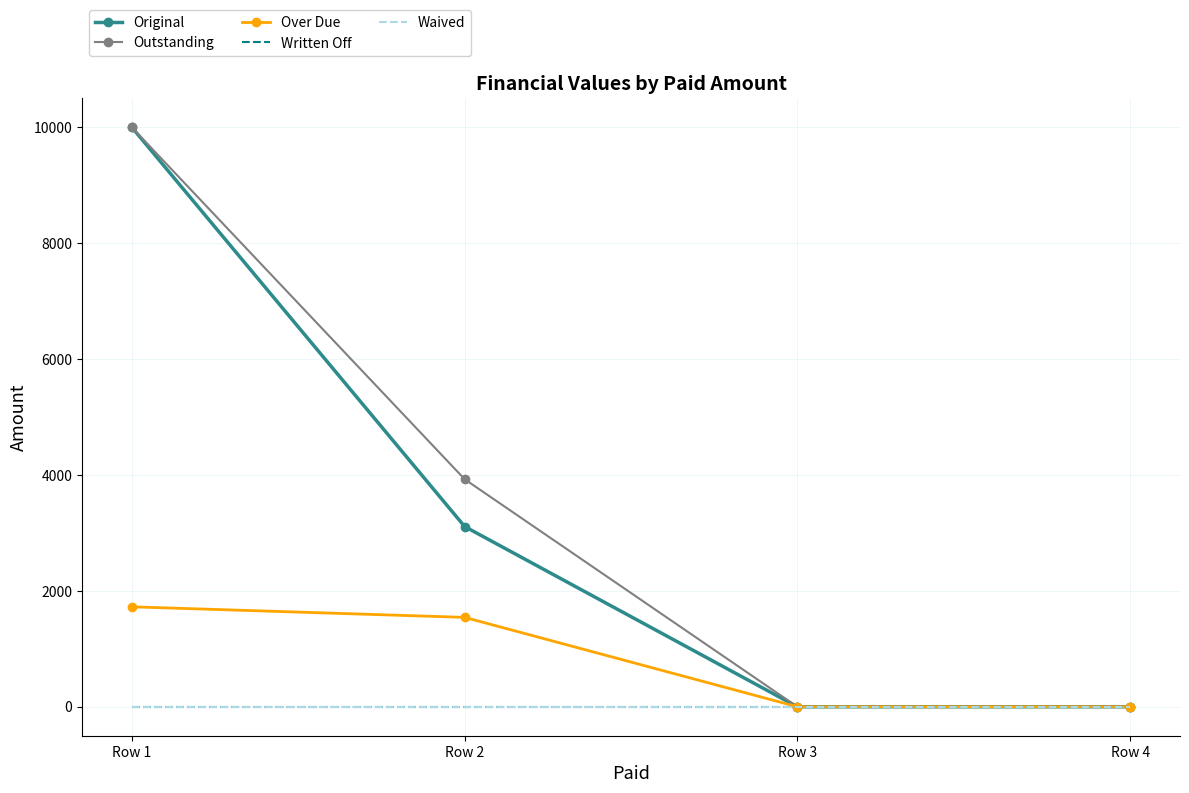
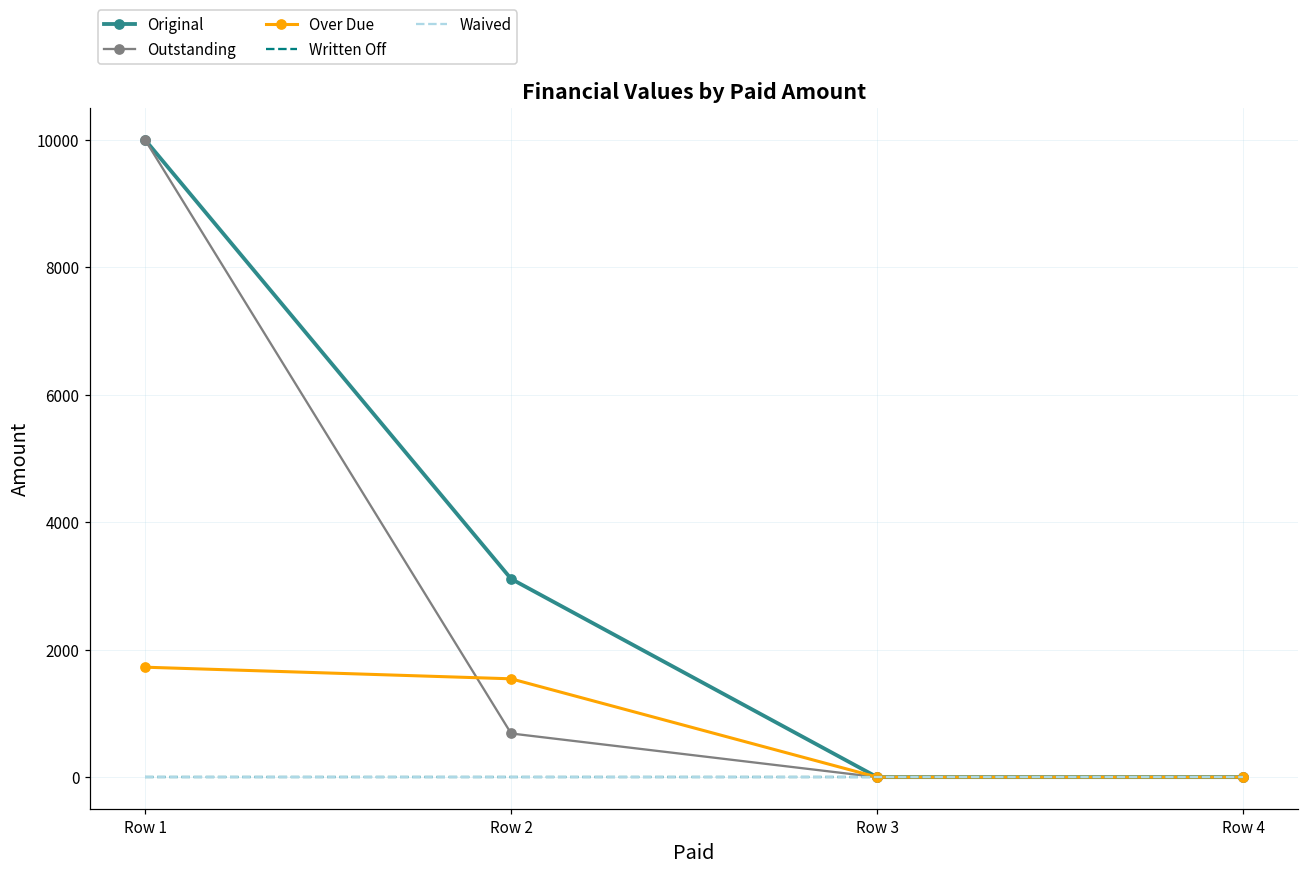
  {
    "Original": {
      "Row 2": 3100
    },
    "Outstanding": {
-     "Row 2": 3900
+     "Row 2": 700
    },
    "Over Due": {
      "Row 1": 1700,
      "Row 2": 1500
    },
    "Waived": {
      "Row 1": 0,
      "Row 2": 0
    }
  }
